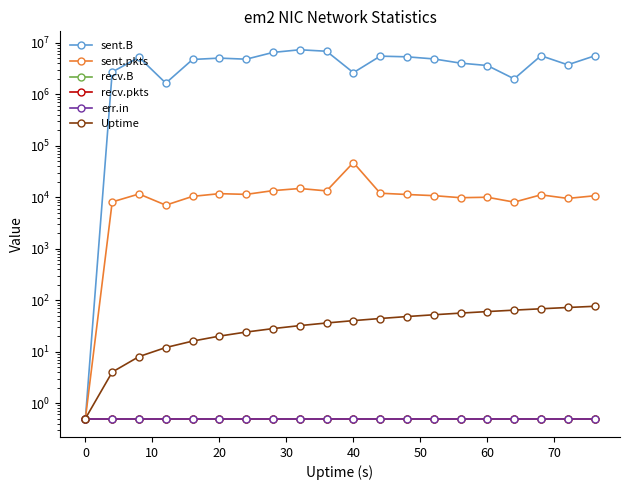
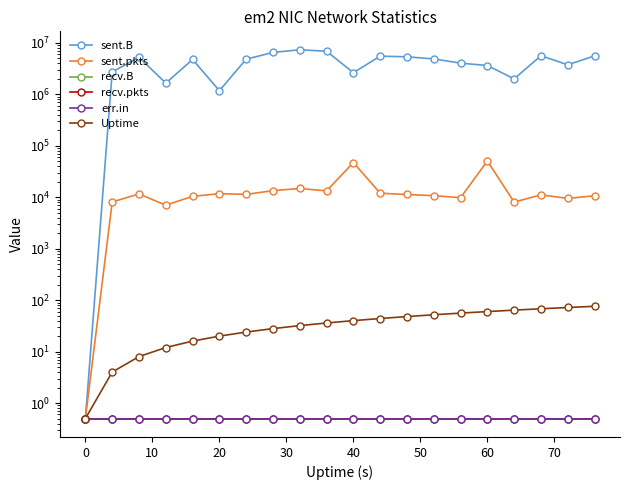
  {
    "sent.B": {
-     "20": 5000000,
+     "20": 1200000,
      "40": 3000000,
      "60": 4000000
    },
    "sent.pkts": {
      "20": 12000,
      "40": 50000,
-     "60": 10000
+     "60": 50000
    },
    "err.in": {
      "20": 0.5,
      "40": 0.5,
      "60": 0.5
    },
    "Uptime": {
      "20": 20,
      "40": 40,
      "60": 60
    }
  }
